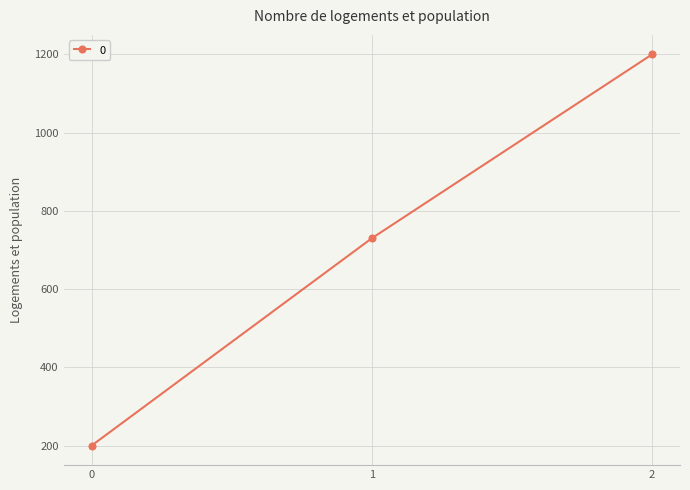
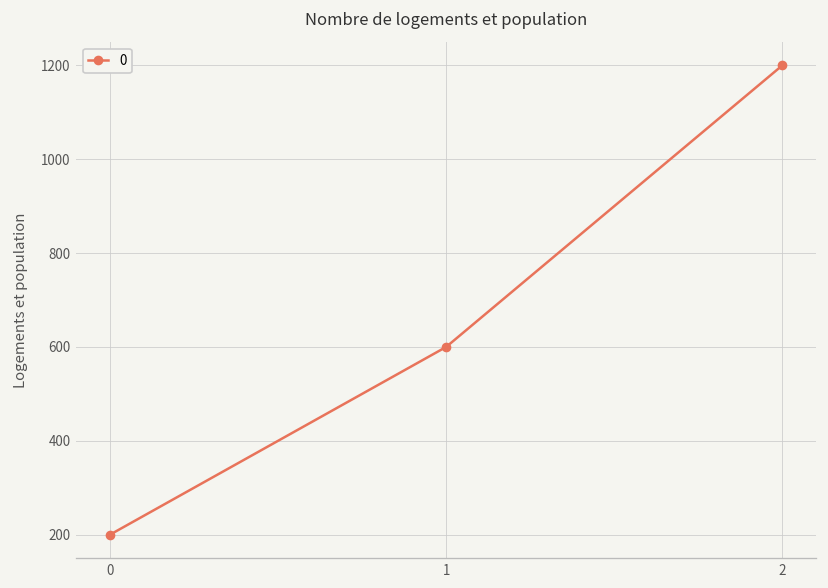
  {
    "0": 200,
-   "1": 730,
+   "1": 600,
    "2": 1200
  }
